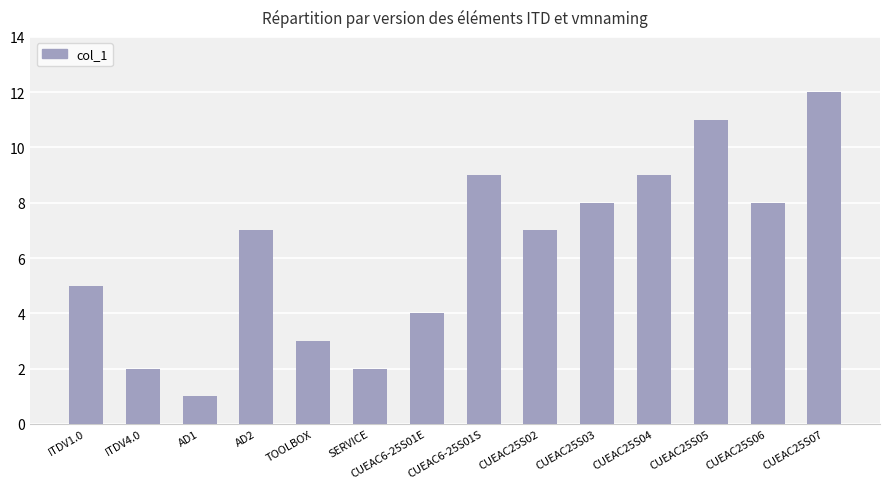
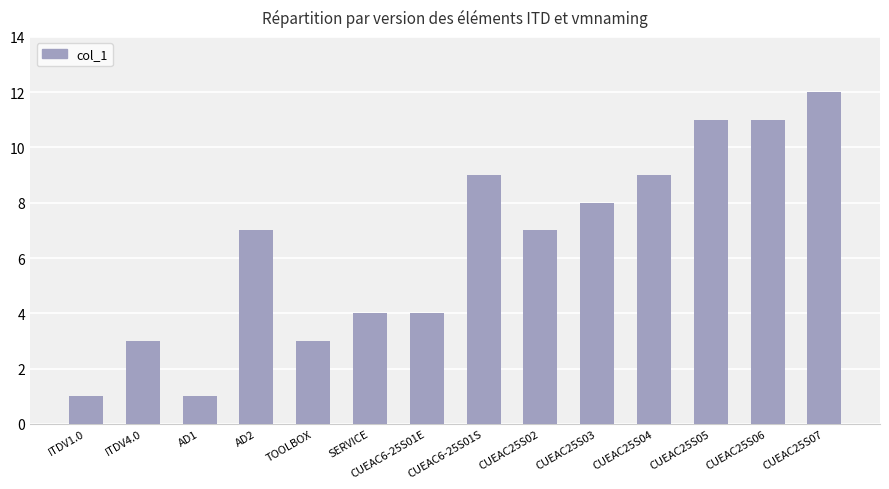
  {
-   "ITDV1.0": 5,
-   "ITDV4.0": 2,
+   "ITDV1.0": 1,
+   "ITDV4.0": 3,
    "AD1": 1,
    "AD2": 7,
    "TOOLBOX": 3,
-   "SERVICE": 2,
+   "SERVICE": 4,
    "CUEAC6-25S01E": 4,
    "CUEAC6-25S01S": 9,
    "CUEAC25S02": 7,
    "CUEAC25S03": 8,
    "CUEAC25S04": 9,
    "CUEAC25S05": 11,
-   "CUEAC25S06": 8,
+   "CUEAC25S06": 11,
    "CUEAC25S07": 12
  }
